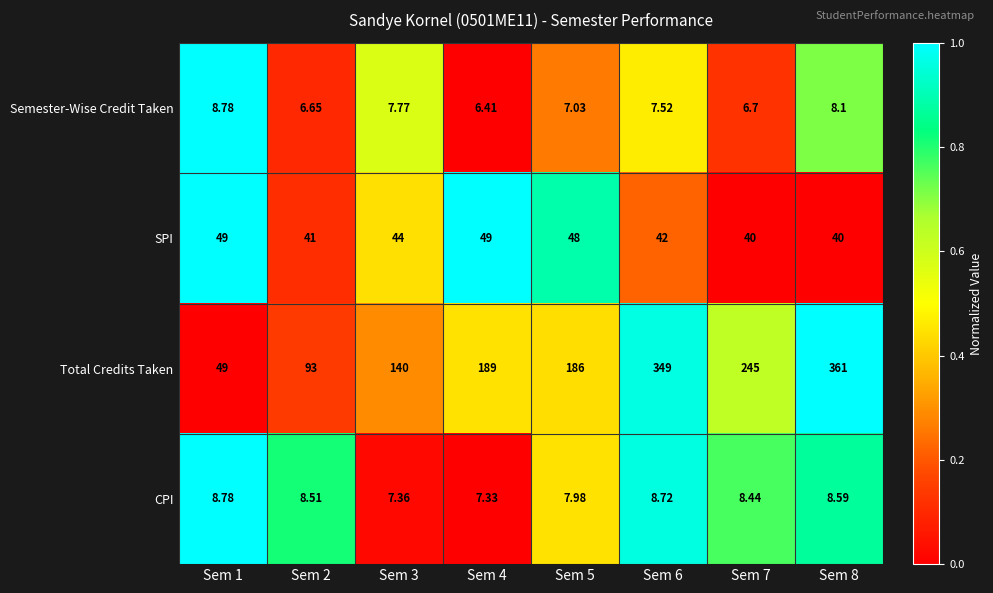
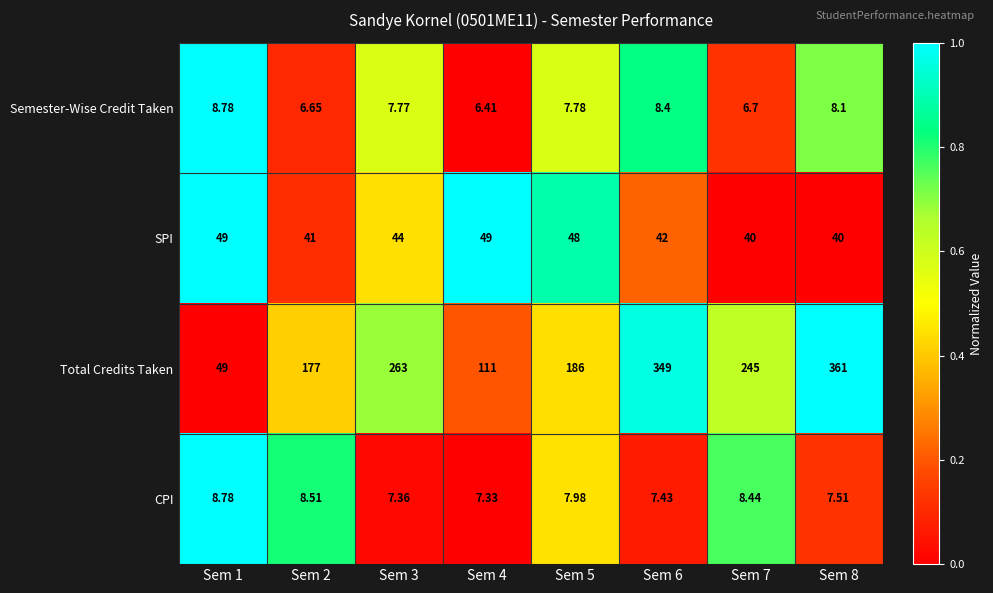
  {
    "Semester-Wise Credit Taken": {
      "Sem 1": 8.78,
      "Sem 2": 6.65,
      "Sem 3": 7.77,
      "Sem 4": 6.41,
-     "Sem 5": 7.03,
-     "Sem 6": 7.52,
+     "Sem 5": 7.78,
+     "Sem 6": 8.4,
      "Sem 7": 6.7,
      "Sem 8": 8.1
    },
    "SPI": {
      "Sem 1": 49,
      "Sem 2": 41,
      "Sem 3": 44,
      "Sem 4": 49,
      "Sem 5": 48,
      "Sem 6": 42,
      "Sem 7": 40,
      "Sem 8": 40
    },
    "Total Credits Taken": {
      "Sem 1": 49,
-     "Sem 2": 93,
-     "Sem 3": 140,
-     "Sem 4": 189,
+     "Sem 2": 177,
+     "Sem 3": 263,
+     "Sem 4": 111,
      "Sem 5": 186,
      "Sem 6": 349,
      "Sem 7": 245,
      "Sem 8": 361
    },
    "CPI": {
      "Sem 1": 8.78,
      "Sem 2": 8.51,
      "Sem 3": 7.36,
      "Sem 4": 7.33,
      "Sem 5": 7.98,
-     "Sem 6": 8.72,
+     "Sem 6": 7.43,
      "Sem 7": 8.44,
-     "Sem 8": 8.59
+     "Sem 8": 7.51
    }
  }
